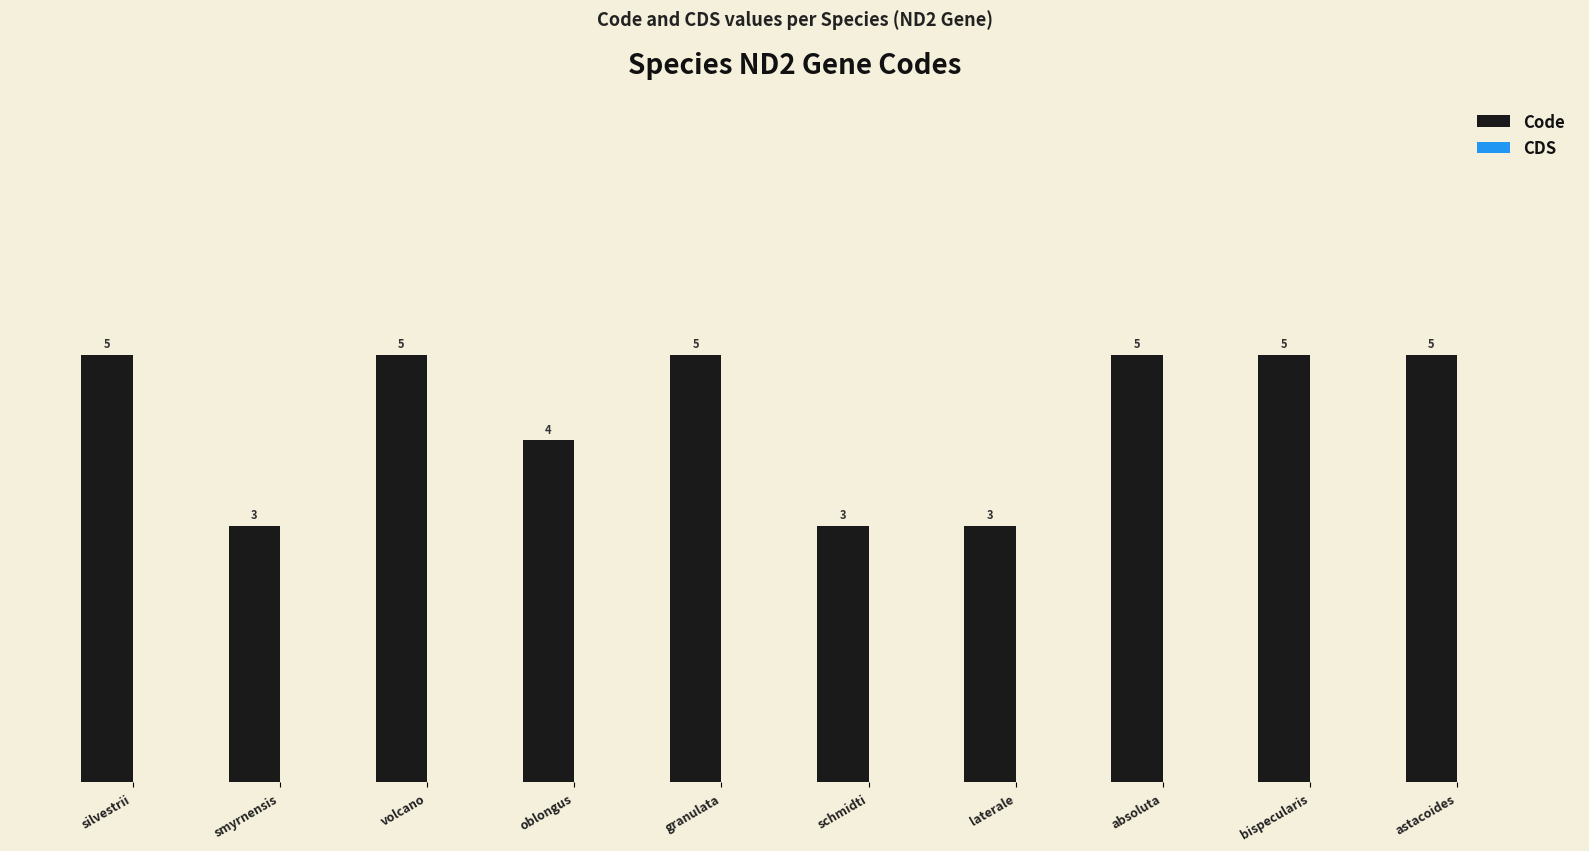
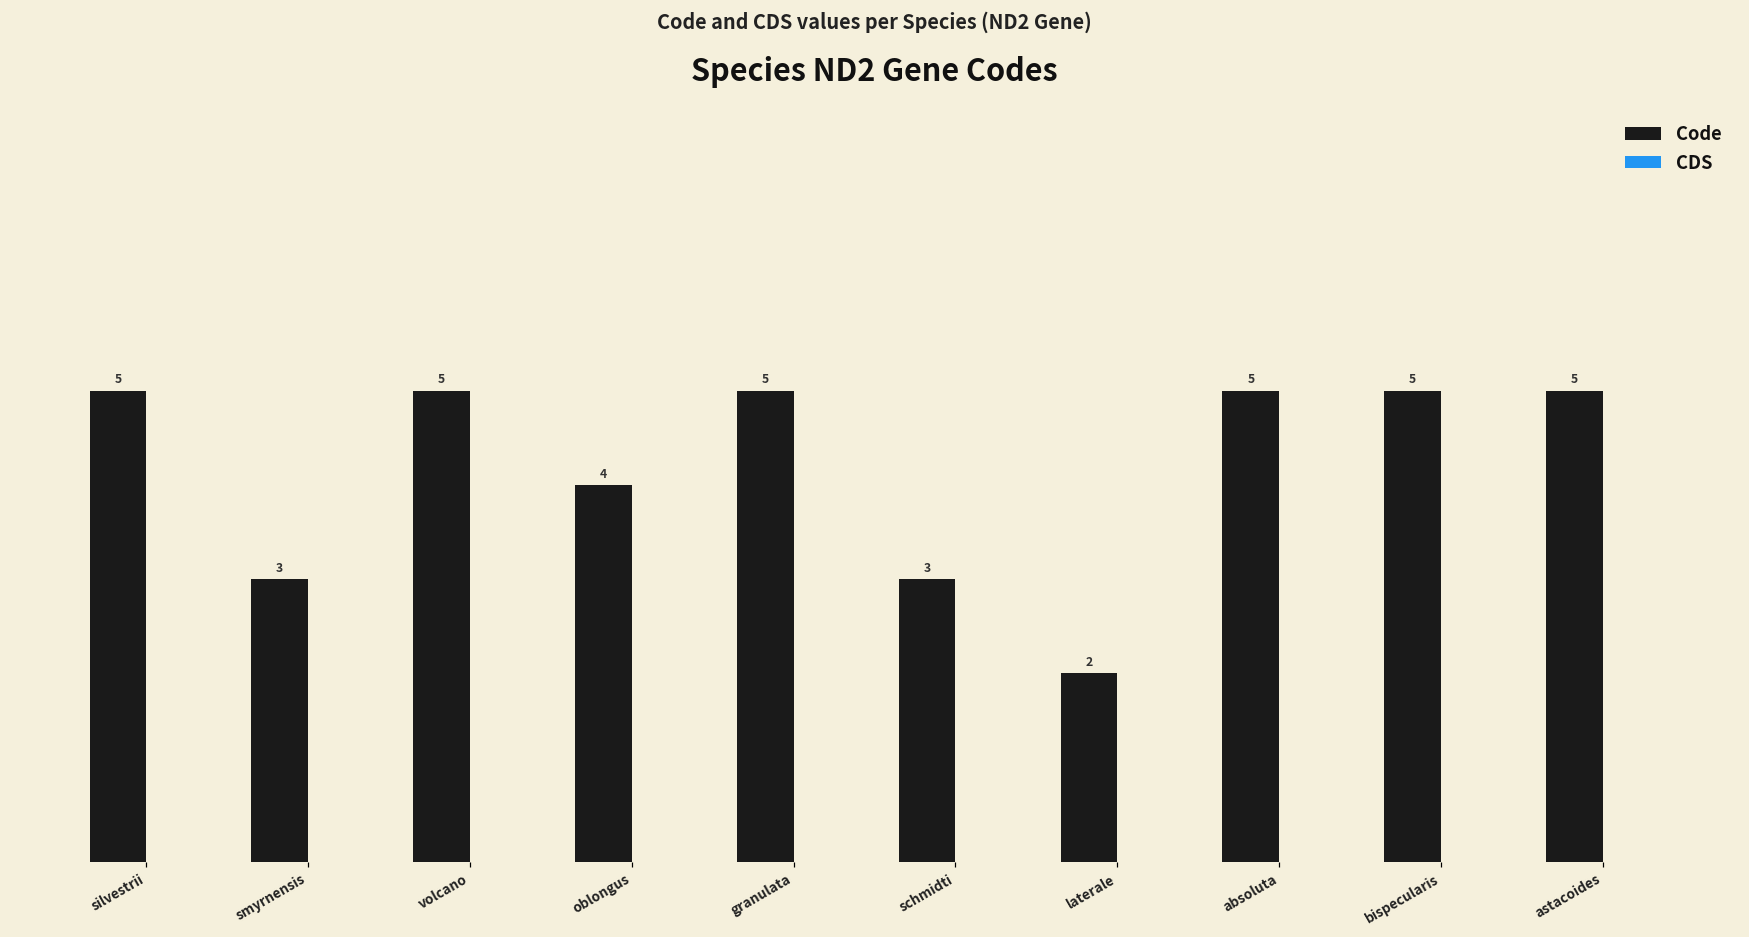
  {
    "Code": {
      "silvestrii": 5,
      "smyrnensis": 3,
      "volcano": 5,
      "oblongus": 4,
      "granulata": 5,
      "schmidti": 3,
-     "laterale": 3,
+     "laterale": 2,
      "absoluta": 5,
      "bispecularis": 5,
      "astacoides": 5
    }
  }
